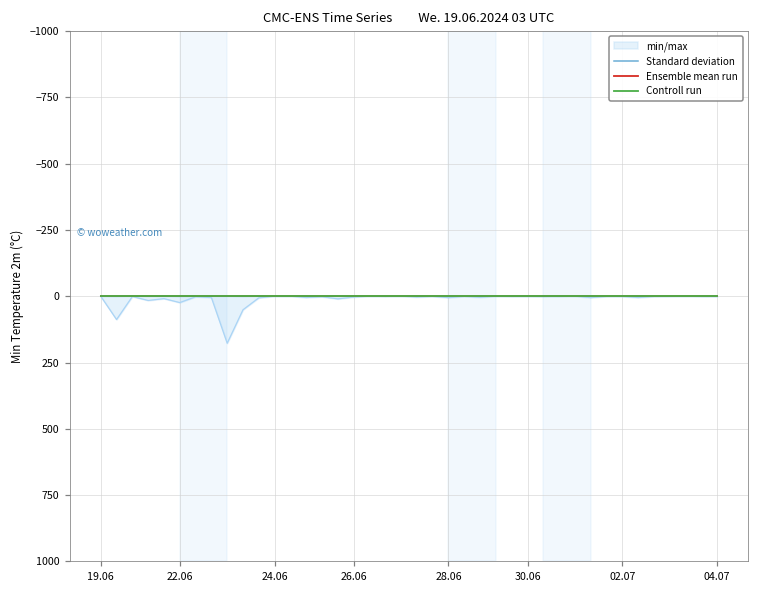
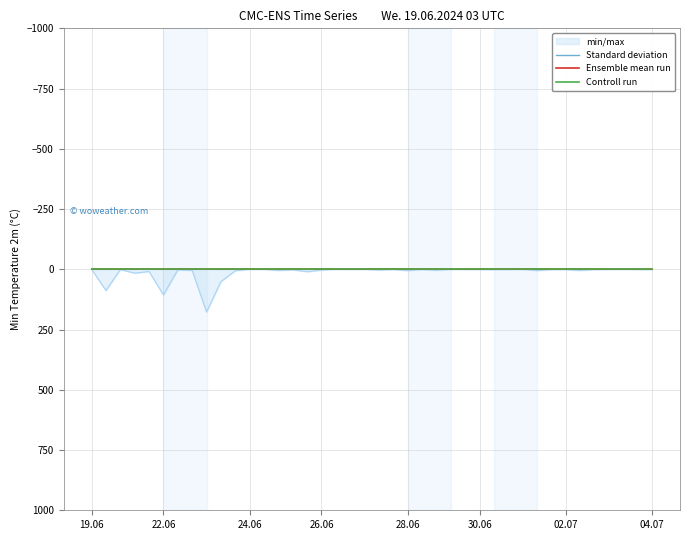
  {
    "min/max": {
-     "22.06": 20
+     "22.06": 110
    },
    "Controll run": {
      "22.06": 0
    }
  }
